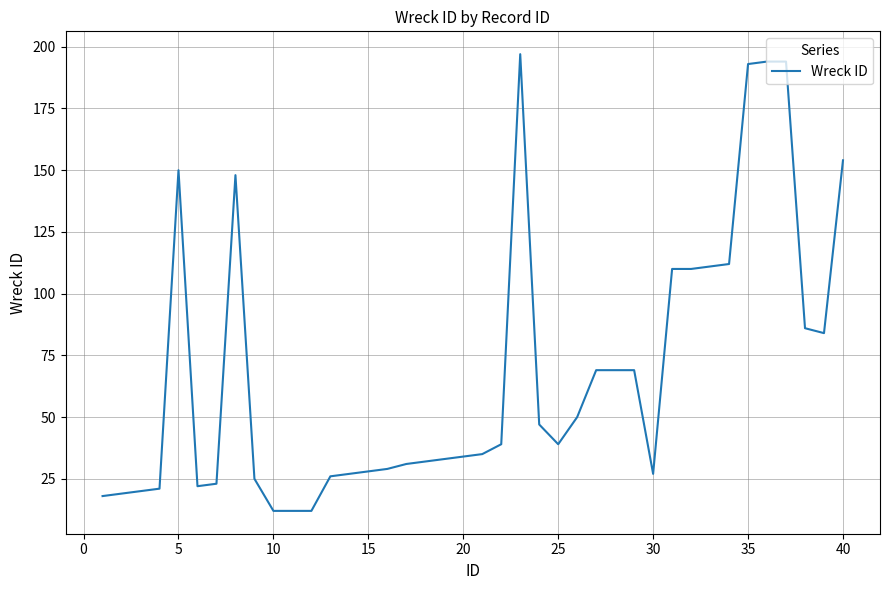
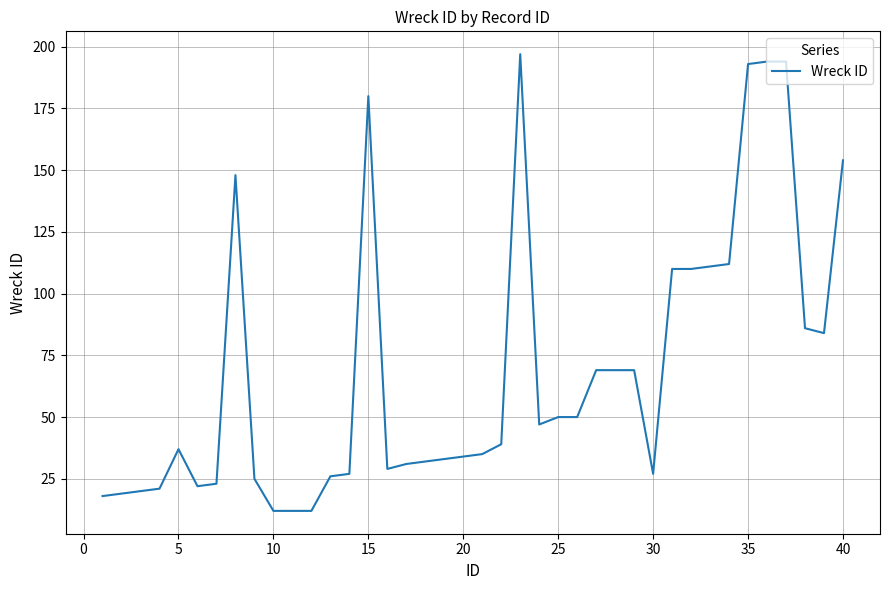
  {
-   "5": 150,
+   "5": 37,
    "10": 12,
-   "15": 28,
+   "15": 180,
    "20": 34,
-   "25": 39,
+   "25": 50,
    "30": 27,
    "35": 193,
    "40": 154
  }
